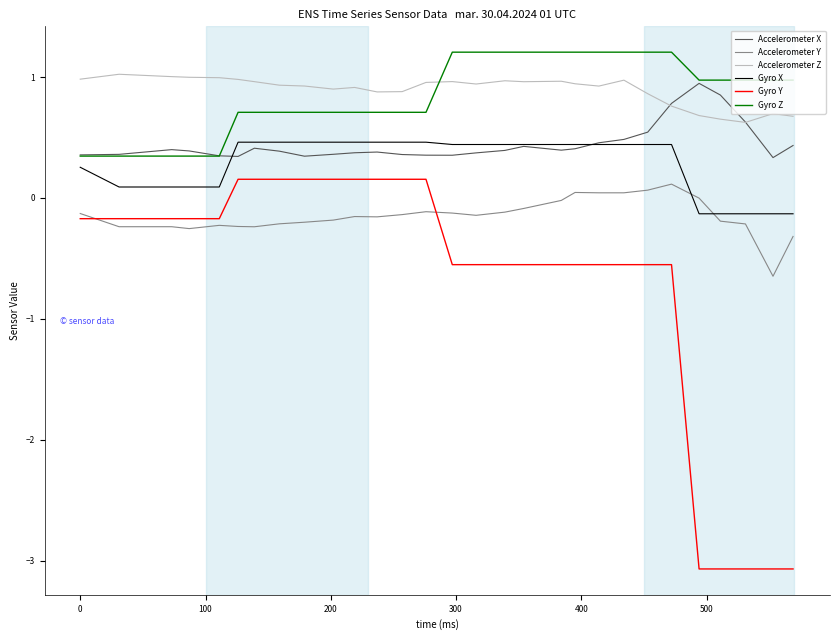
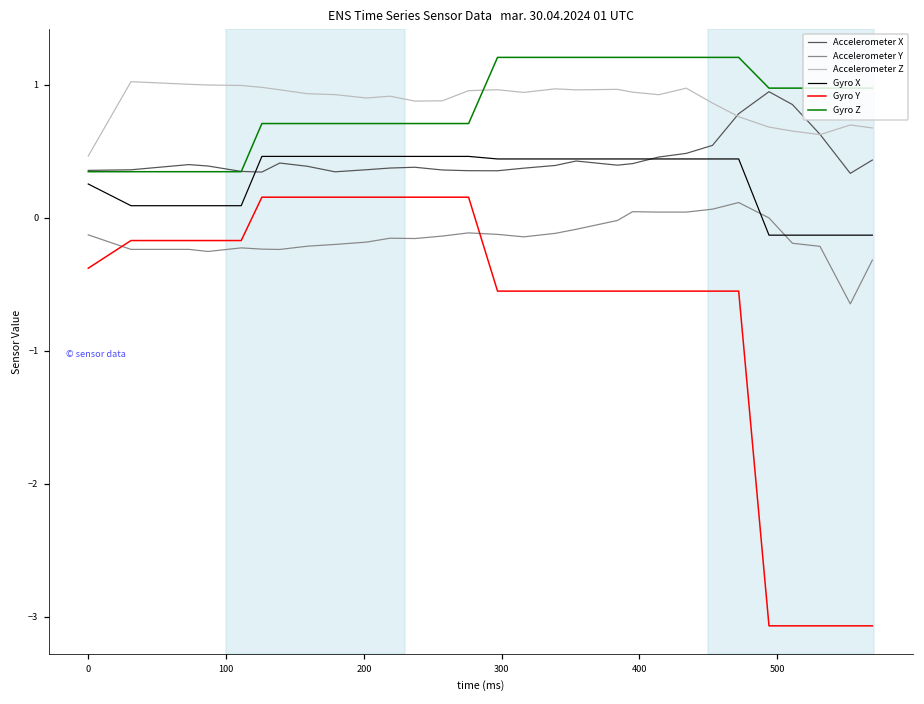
  {
    "Accelerometer Y": {
      "0": -0.13
    },
    "Accelerometer Z": {
-     "0": 0.98
+     "0": 0.46
    },
    "Gyro X": {
      "0": 0.25
    },
    "Gyro Y": {
-     "0": -0.17
+     "0": -0.38
    }
  }
